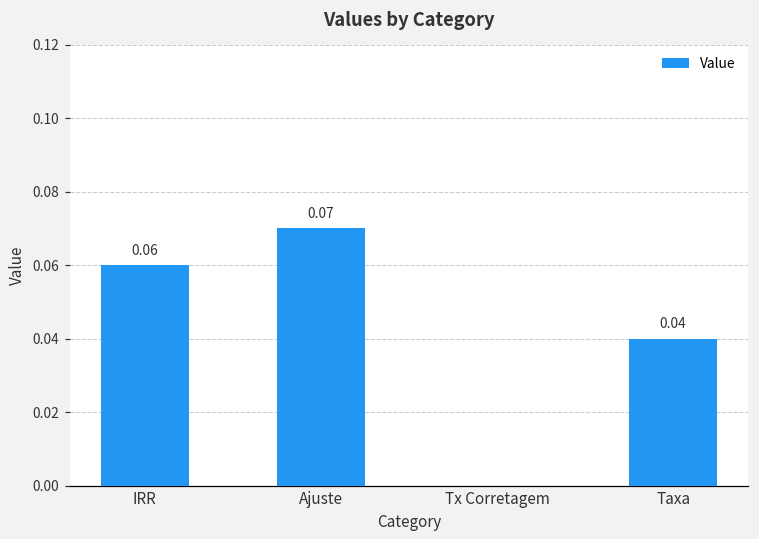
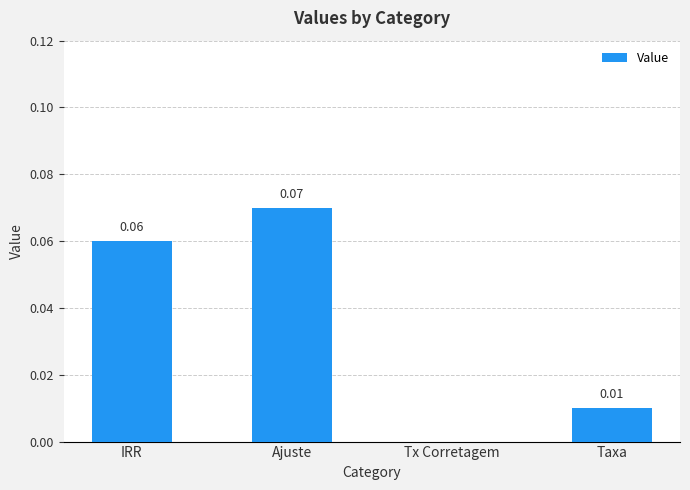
  {
    "IRR": 0.06,
    "Ajuste": 0.07,
-   "Taxa": 0.04
+   "Taxa": 0.01
  }
